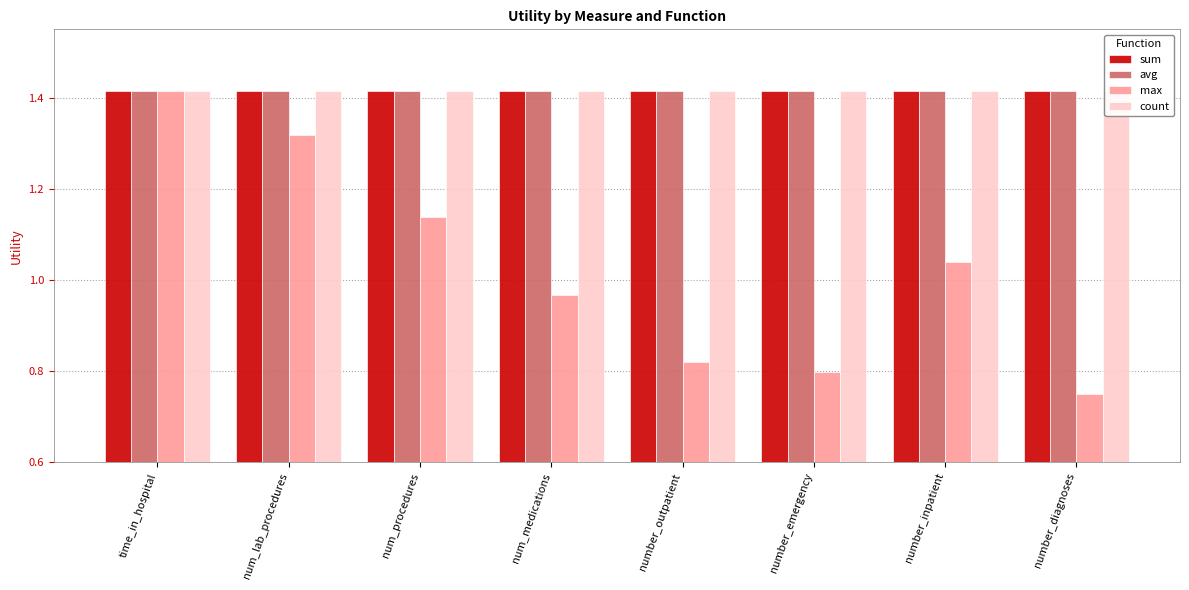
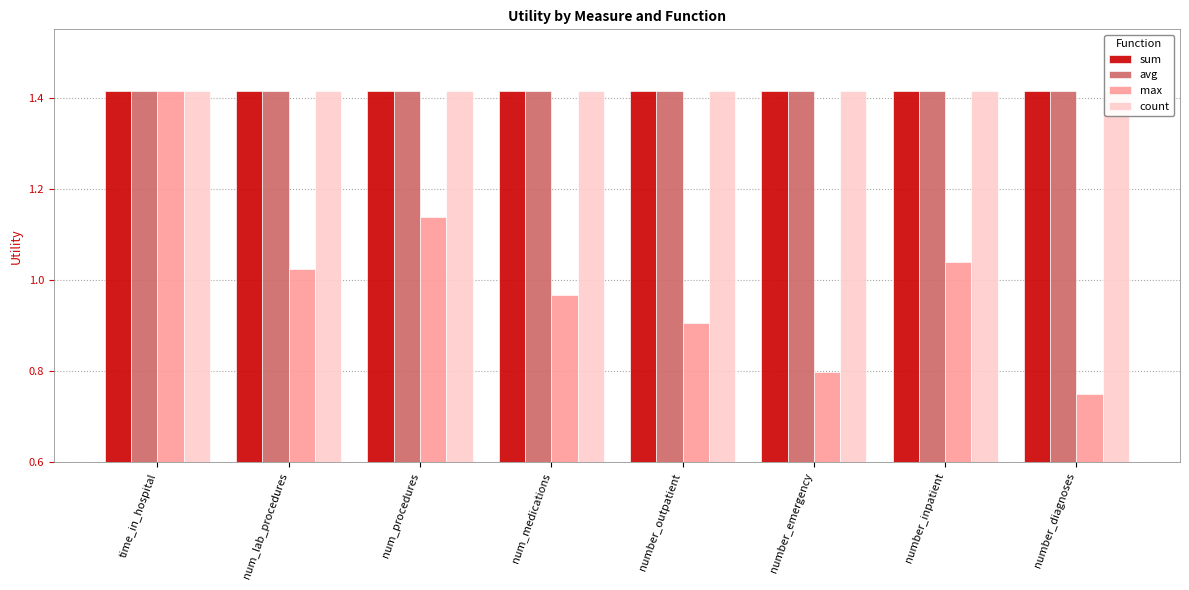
  {
    "sum": {
      "time_in_hospital": 1.41,
      "num_lab_procedures": 1.41,
      "num_procedures": 1.41,
      "num_medications": 1.41,
      "number_outpatient": 1.41,
      "number_emergency": 1.41,
      "number_inpatient": 1.41,
      "number_diagnoses": 1.41
    },
    "avg": {
      "time_in_hospital": 1.41,
      "num_lab_procedures": 1.41,
      "num_procedures": 1.41,
      "num_medications": 1.41,
      "number_outpatient": 1.41,
      "number_emergency": 1.41,
      "number_inpatient": 1.41,
      "number_diagnoses": 1.41
    },
    "max": {
      "time_in_hospital": 1.41,
-     "num_lab_procedures": 1.32,
+     "num_lab_procedures": 1.02,
      "num_procedures": 1.14,
      "num_medications": 0.97,
-     "number_outpatient": 0.82,
+     "number_outpatient": 0.91,
      "number_emergency": 0.80,
      "number_inpatient": 1.04,
      "number_diagnoses": 0.75
    },
    "count": {
      "time_in_hospital": 1.41,
      "num_lab_procedures": 1.41,
      "num_procedures": 1.41,
      "num_medications": 1.41,
      "number_outpatient": 1.41,
      "number_emergency": 1.41,
      "number_inpatient": 1.41
    }
  }
